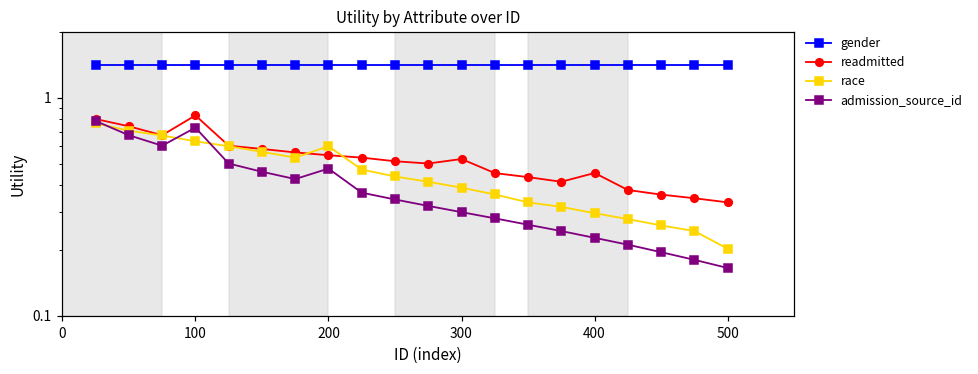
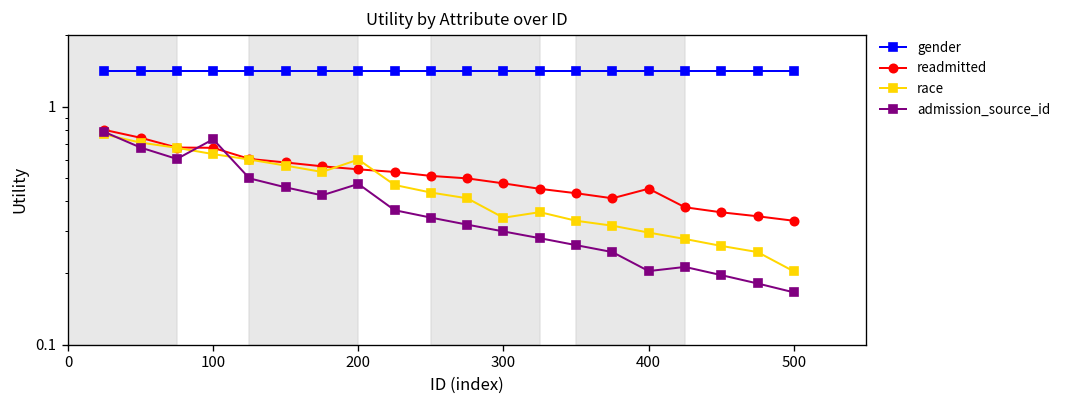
  {
    "gender": {
      "100": 1.4,
      "200": 1.4,
      "300": 1.4,
      "400": 1.4,
      "500": 1.4
    },
    "readmitted": {
-     "100": 0.83,
+     "100": 0.67,
      "200": 0.55,
-     "300": 0.52,
+     "300": 0.48,
      "400": 0.45,
      "500": 0.33
    },
    "race": {
      "100": 0.63,
      "200": 0.60,
-     "300": 0.39,
+     "300": 0.34,
      "400": 0.30,
      "500": 0.20
    },
    "admission_source_id": {
      "100": 0.73,
      "200": 0.47,
      "300": 0.30,
-     "400": 0.23,
+     "400": 0.20,
      "500": 0.17
    }
  }
